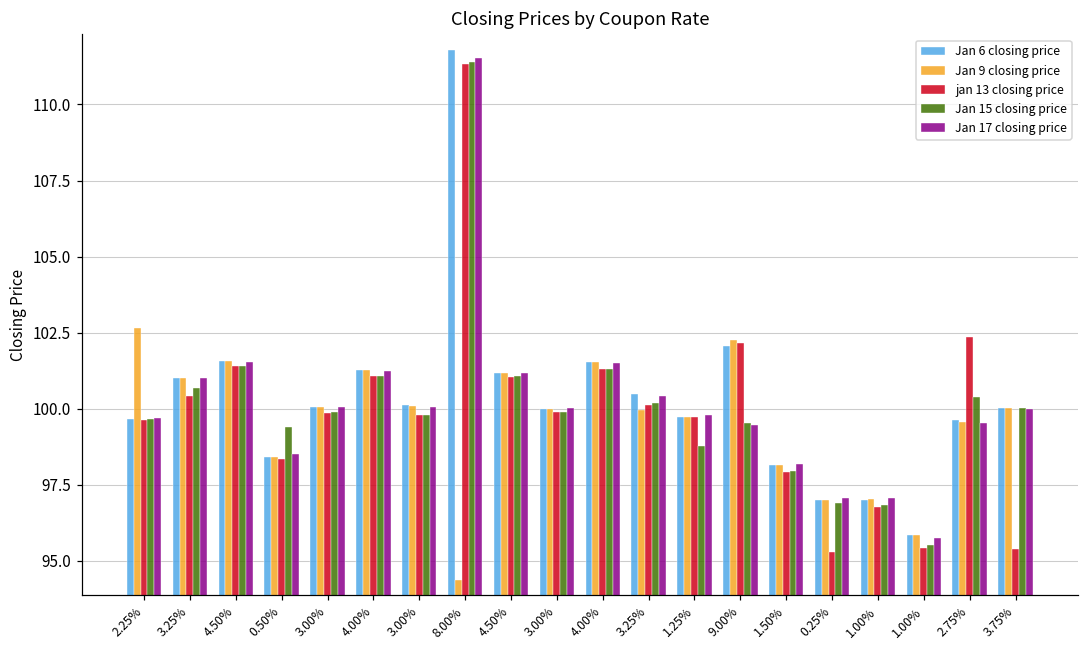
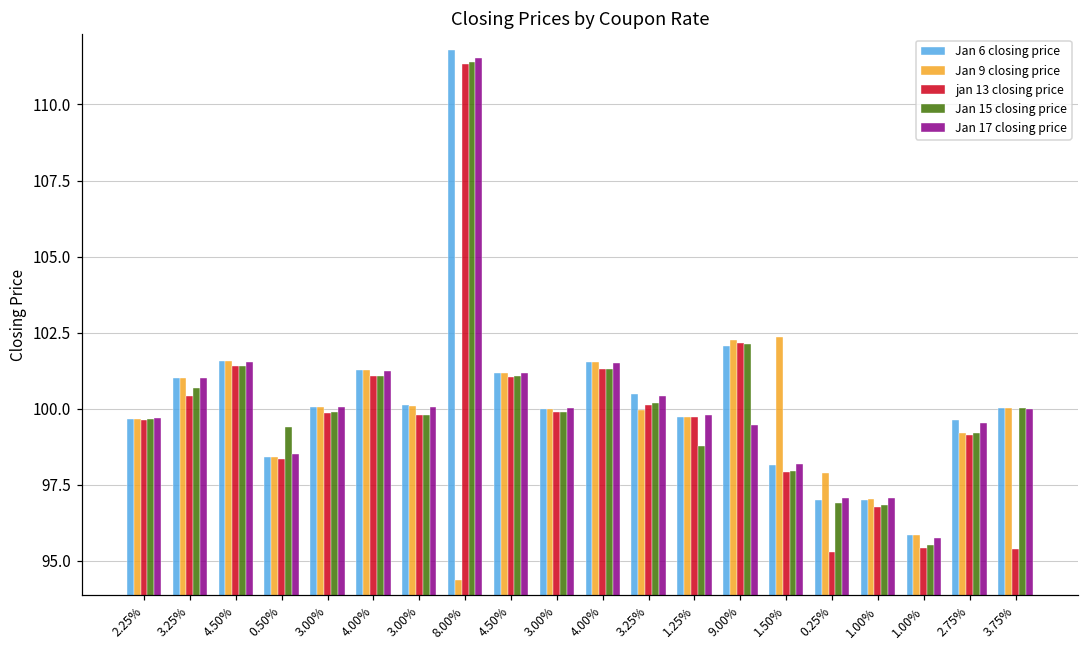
  {
    "Jan 6 closing price": {
      "2.25%": 99.7,
      "0.50%": 98.4,
      "8.00%": 111.8,
      "1.25%": 99.7,
      "9.00%": 102.1,
      "1.50%": 98.2,
      "0.25%": 97.0,
      "2.75%": 99.6,
      "3.75%": 100.0
    },
    "Jan 9 closing price": {
-     "2.25%": 102.7,
+     "2.25%": 99.7,
      "0.50%": 98.4,
      "8.00%": 94.4,
      "1.25%": 99.7,
      "9.00%": 102.3,
-     "1.50%": 98.2,
-     "0.25%": 97.0,
-     "2.75%": 99.6,
+     "1.50%": 102.4,
+     "0.25%": 97.9,
+     "2.75%": 99.2,
      "3.75%": 100.0
    },
    "jan 13 closing price": {
      "2.25%": 99.6,
      "0.50%": 98.4,
      "8.00%": 111.3,
      "1.25%": 99.7,
      "9.00%": 102.2,
      "1.50%": 97.9,
      "0.25%": 95.3,
-     "2.75%": 102.4,
+     "2.75%": 99.1,
      "3.75%": 95.4
    },
    "Jan 15 closing price": {
      "2.25%": 99.7,
      "0.50%": 99.4,
      "8.00%": 111.4,
      "1.25%": 98.8,
-     "9.00%": 99.5,
+     "9.00%": 102.1,
      "1.50%": 98.0,
      "0.25%": 96.9,
-     "2.75%": 100.4,
+     "2.75%": 99.2,
      "3.75%": 100.0
    },
    "Jan 17 closing price": {
      "2.25%": 99.7,
      "0.50%": 98.5,
      "8.00%": 111.5,
      "1.25%": 99.8,
      "9.00%": 99.5,
      "1.50%": 98.2,
      "0.25%": 97.1,
      "2.75%": 99.5,
      "3.75%": 100.0
    }
  }
